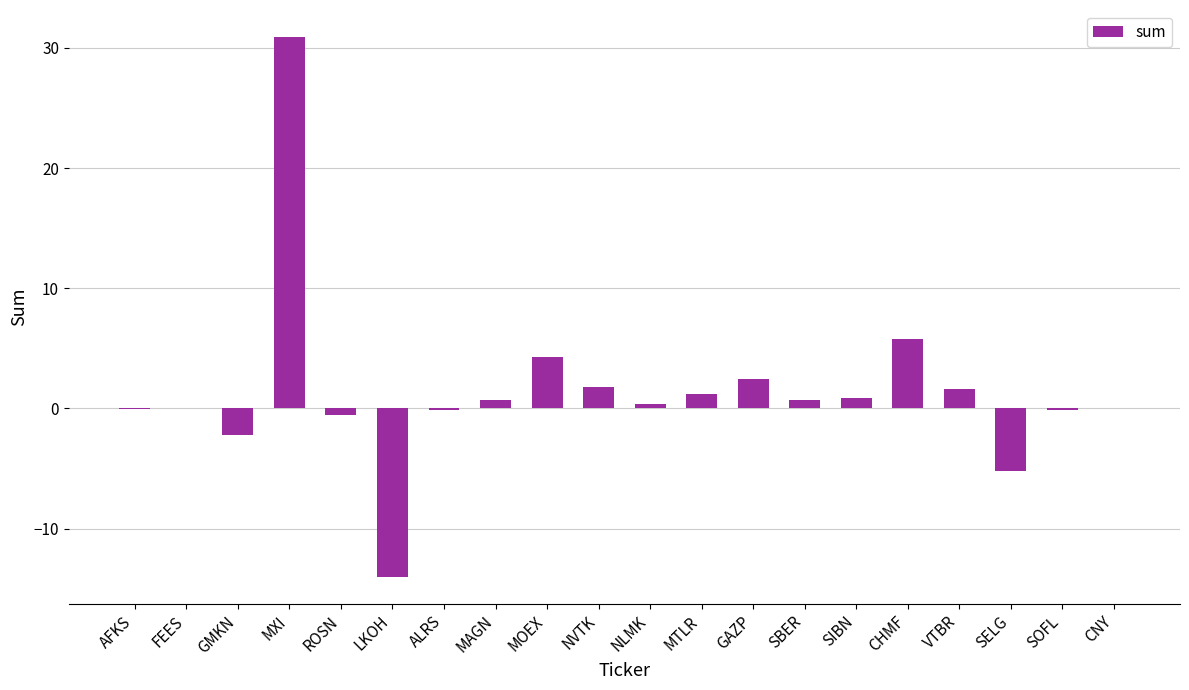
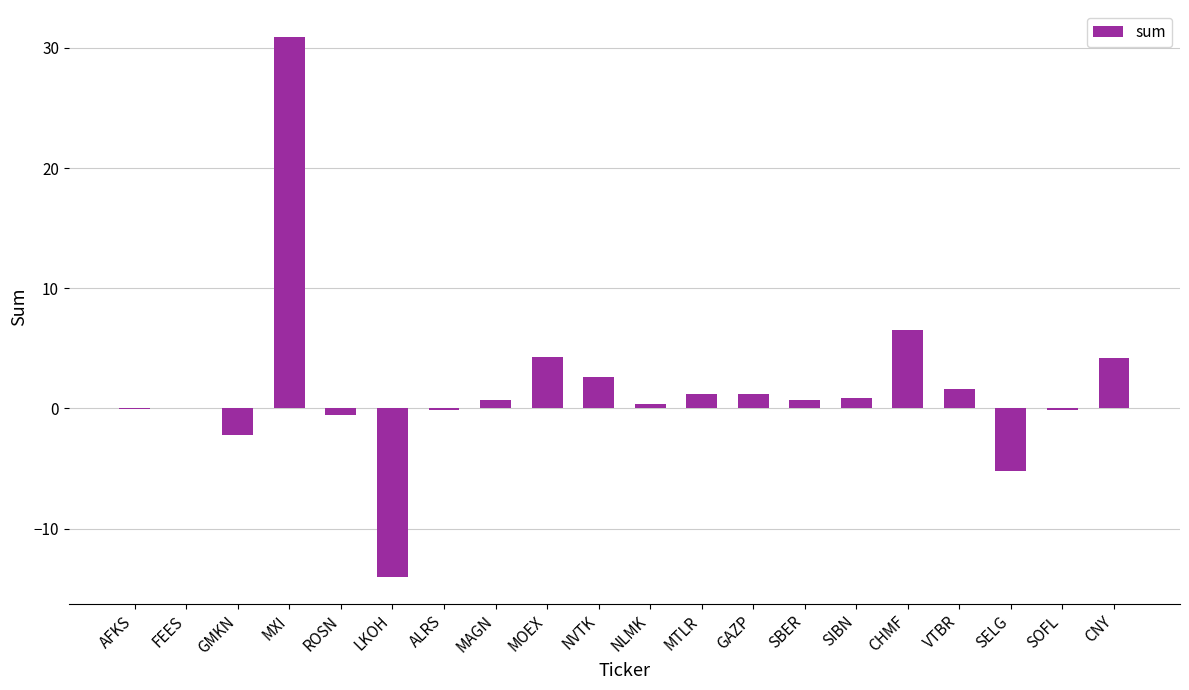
  {
    "GMKN": -2.2,
    "MXI": 30.9,
    "ROSN": -0.6,
    "LKOH": -14.0,
    "MAGN": 0.7,
    "MOEX": 4.3,
-   "NVTK": 1.8,
+   "NVTK": 2.6,
    "NLMK": 0.3,
    "MTLR": 1.2,
-   "GAZP": 2.5,
+   "GAZP": 1.2,
    "SBER": 0.7,
    "SIBN": 0.9,
-   "CHMF": 5.8,
+   "CHMF": 6.5,
    "VTBR": 1.6,
    "SELG": -5.2,
-   "CNY": 0.0
+   "CNY": 4.2
  }
